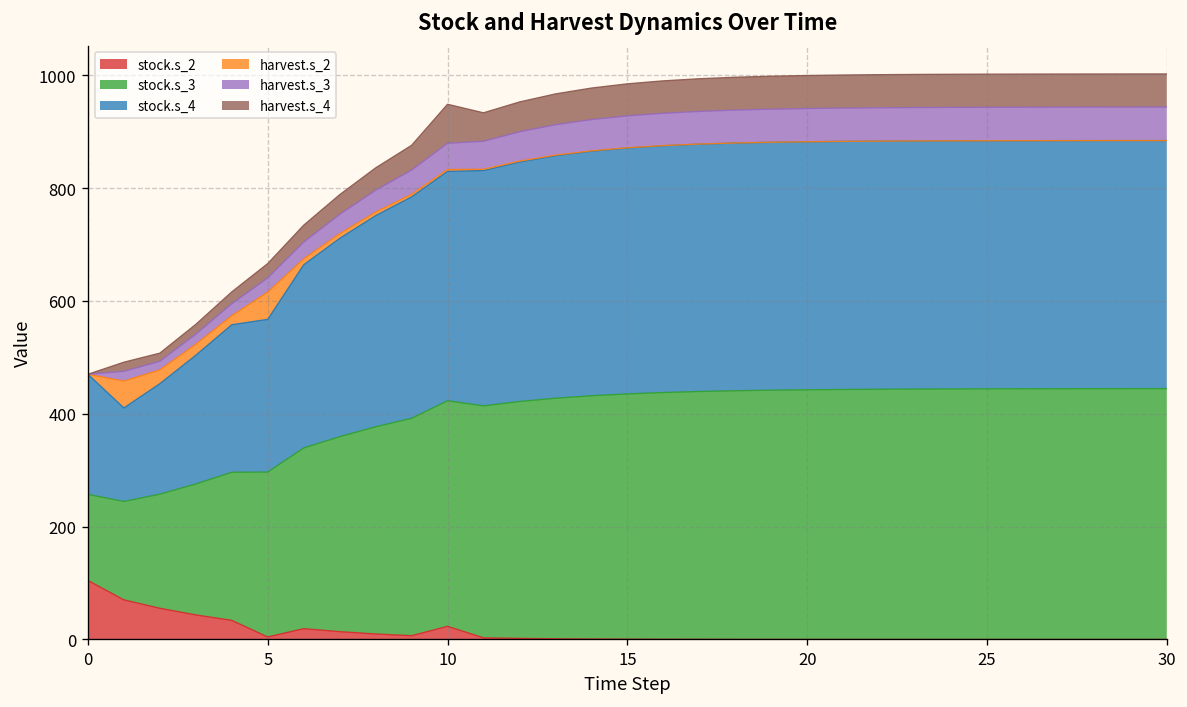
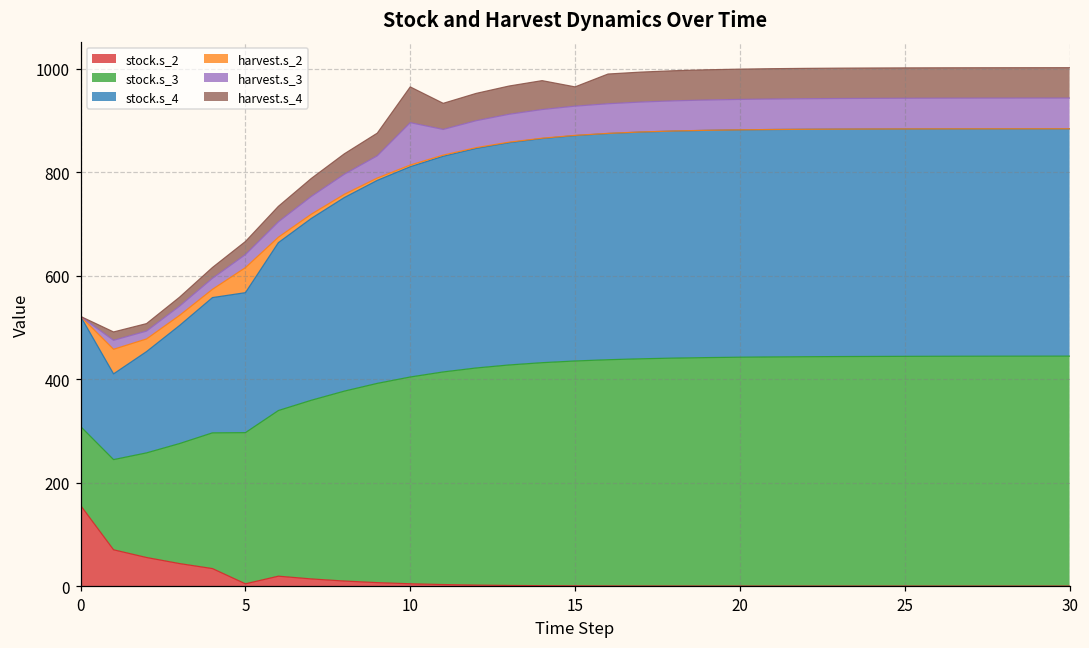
  {
    "stock.s_2": {
-     "0": 100,
+     "0": 160,
      "5": 0,
-     "10": 20,
+     "10": 0,
      "15": 0,
      "20": 0,
      "25": 0,
      "30": 0
    },
    "stock.s_3": {
      "0": 150,
      "5": 290,
      "10": 400,
      "15": 430,
      "20": 440,
      "25": 440,
      "30": 440
    },
    "stock.s_4": {
      "5": 270
    },
    "harvest.s_2": {
      "5": 50
    },
    "harvest.s_3": {
      "5": 30,
-     "10": 50,
+     "10": 80,
      "15": 60,
      "20": 60,
      "25": 60,
      "30": 60
    },
    "harvest.s_4": {
      "5": 30,
      "10": 70,
-     "15": 60,
+     "15": 40,
      "20": 60,
      "25": 60,
      "30": 60
    }
  }
